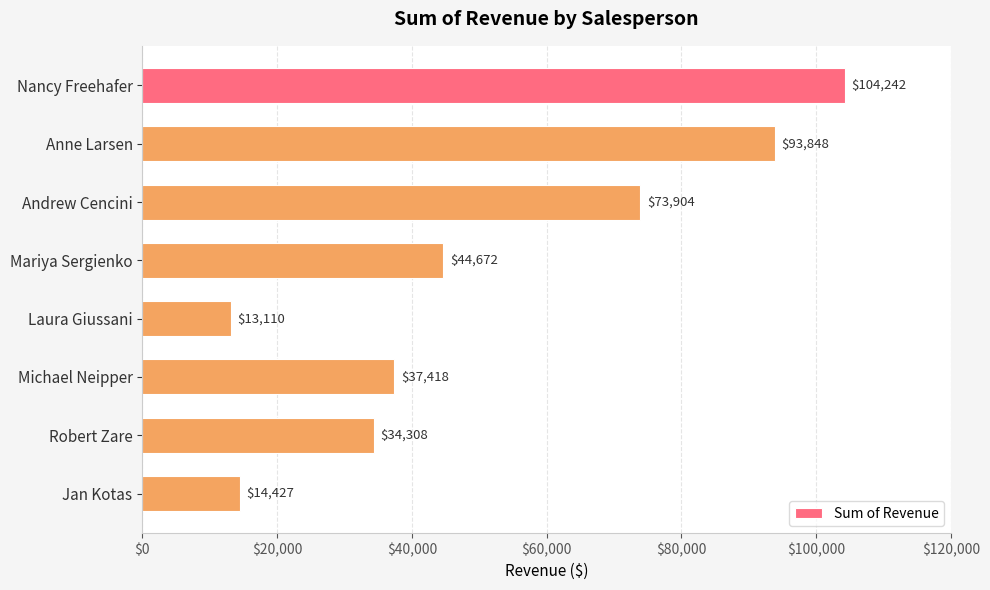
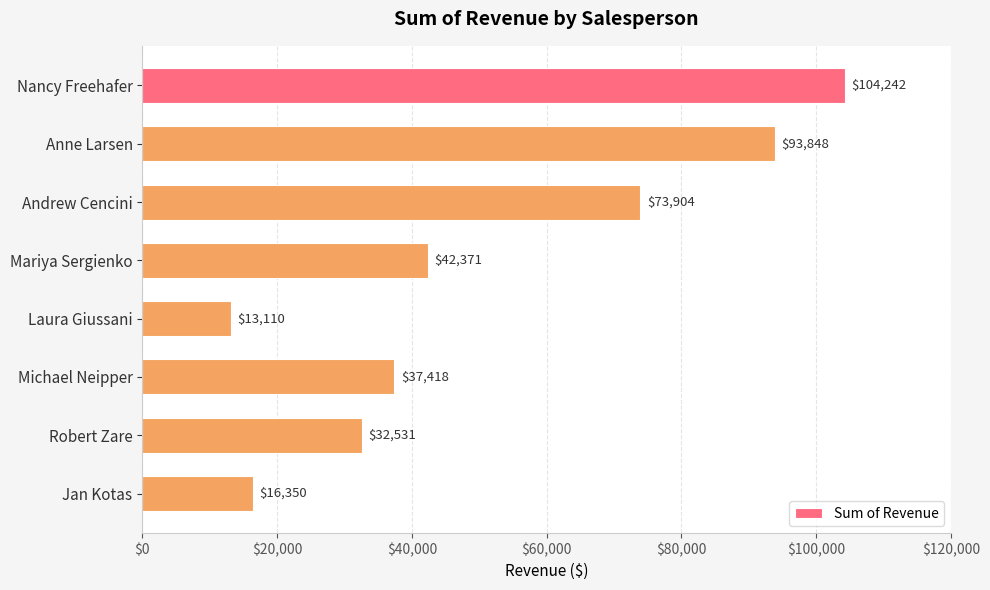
  {
    "Nancy Freehafer": "$104,242",
    "Anne Larsen": "$93,848",
    "Andrew Cencini": "$73,904",
-   "Mariya Sergienko": "$44,672",
+   "Mariya Sergienko": "$42,371",
    "Laura Giussani": "$13,110",
    "Michael Neipper": "$37,418",
-   "Robert Zare": "$34,308",
-   "Jan Kotas": "$14,427"
+   "Robert Zare": "$32,531",
+   "Jan Kotas": "$16,350"
  }
